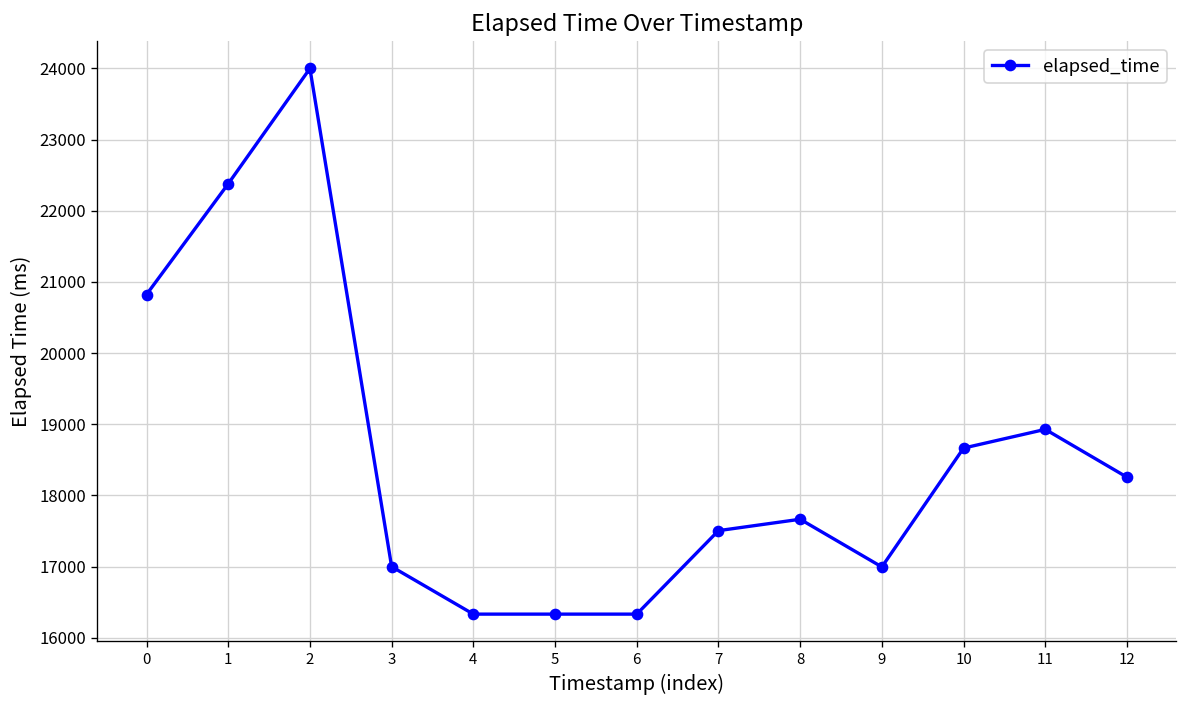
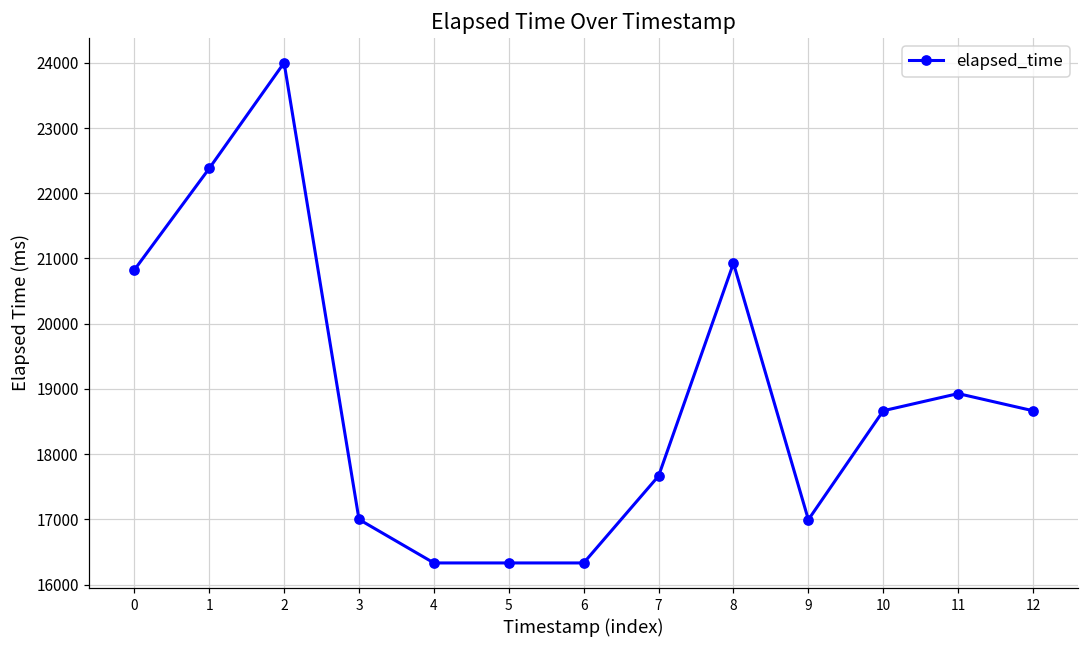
  {
    "0": 20800,
    "1": 22400,
    "2": 24000,
    "3": 17000,
    "4": 16300,
    "5": 16300,
    "6": 16300,
-   "7": 17500,
-   "8": 17700,
+   "7": 17700,
+   "8": 20900,
    "9": 17000,
    "10": 18700,
    "11": 18900,
-   "12": 18300
+   "12": 18700
  }
